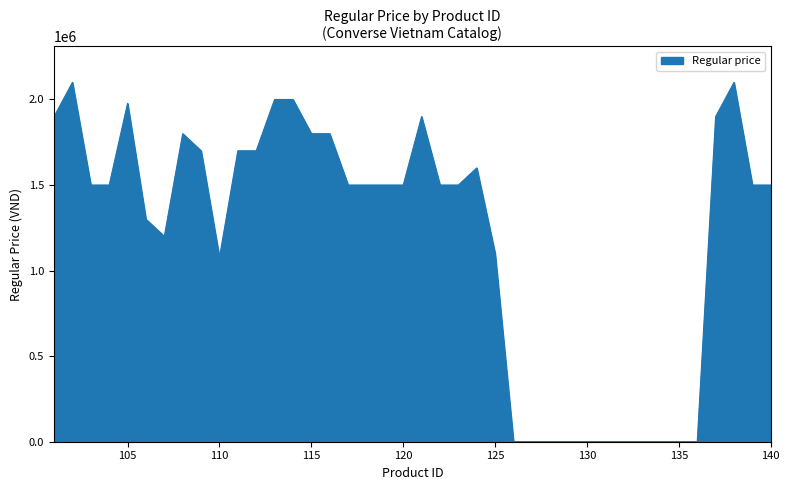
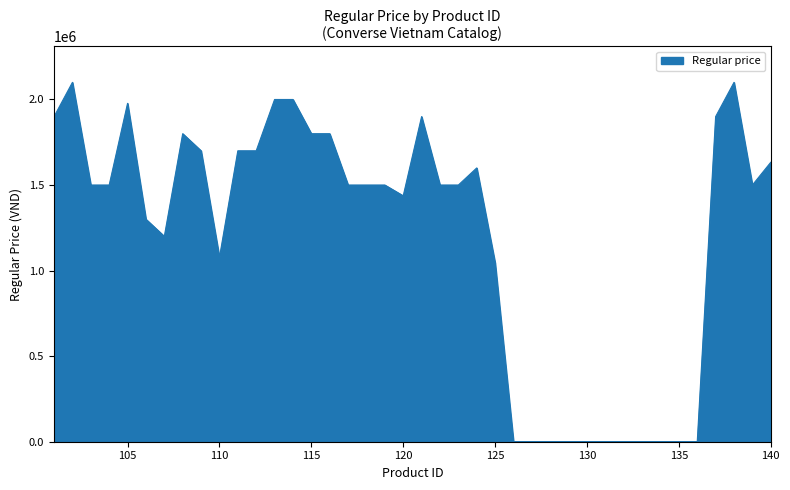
  {
    "105": 1980000,
    "110": 1080000,
    "115": 1800000,
-   "120": 1500000,
-   "125": 1100000,
+   "120": 1440000,
+   "125": 1040000,
    "130": 0,
    "135": 0,
-   "140": 1500000
+   "140": 1630000
  }
